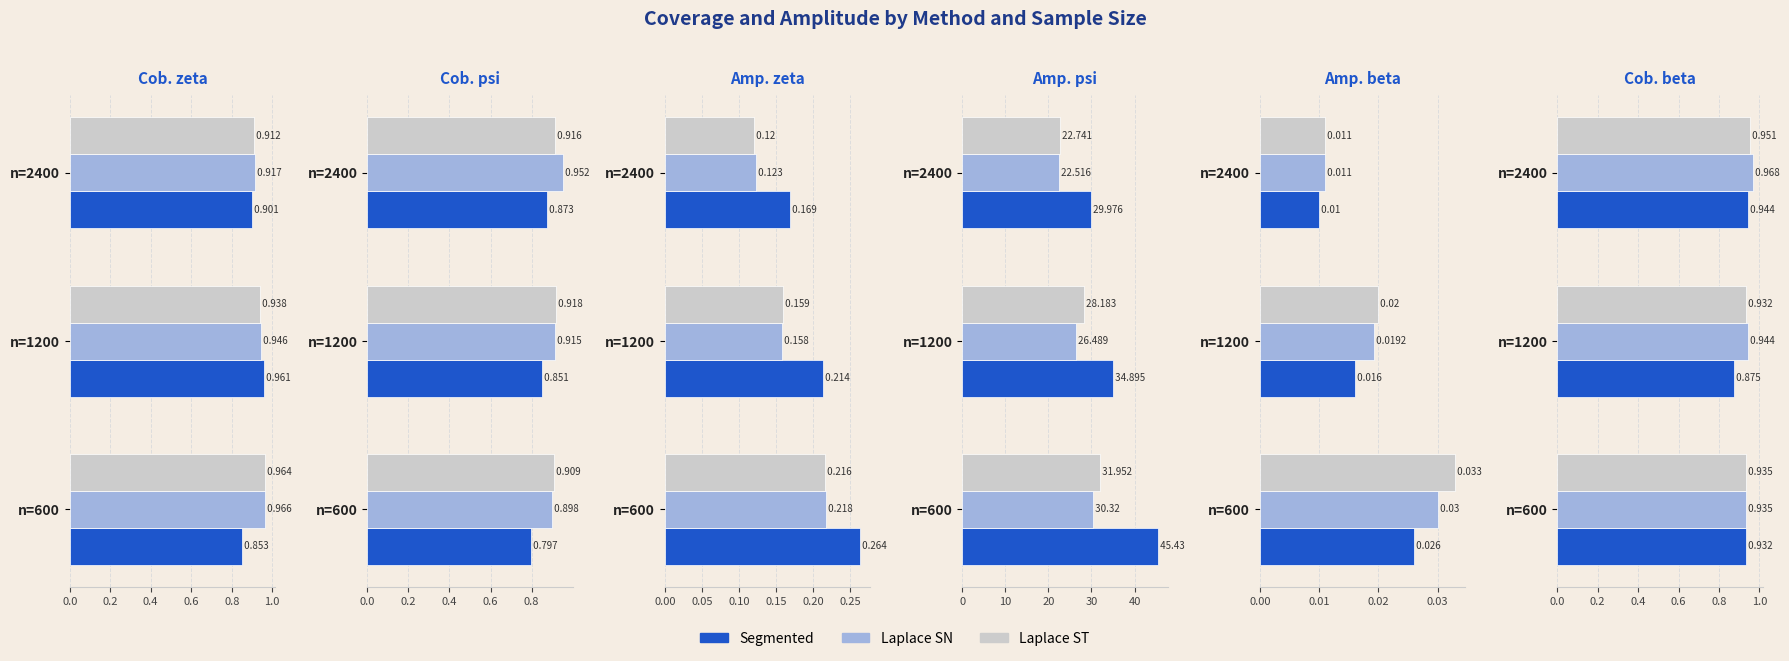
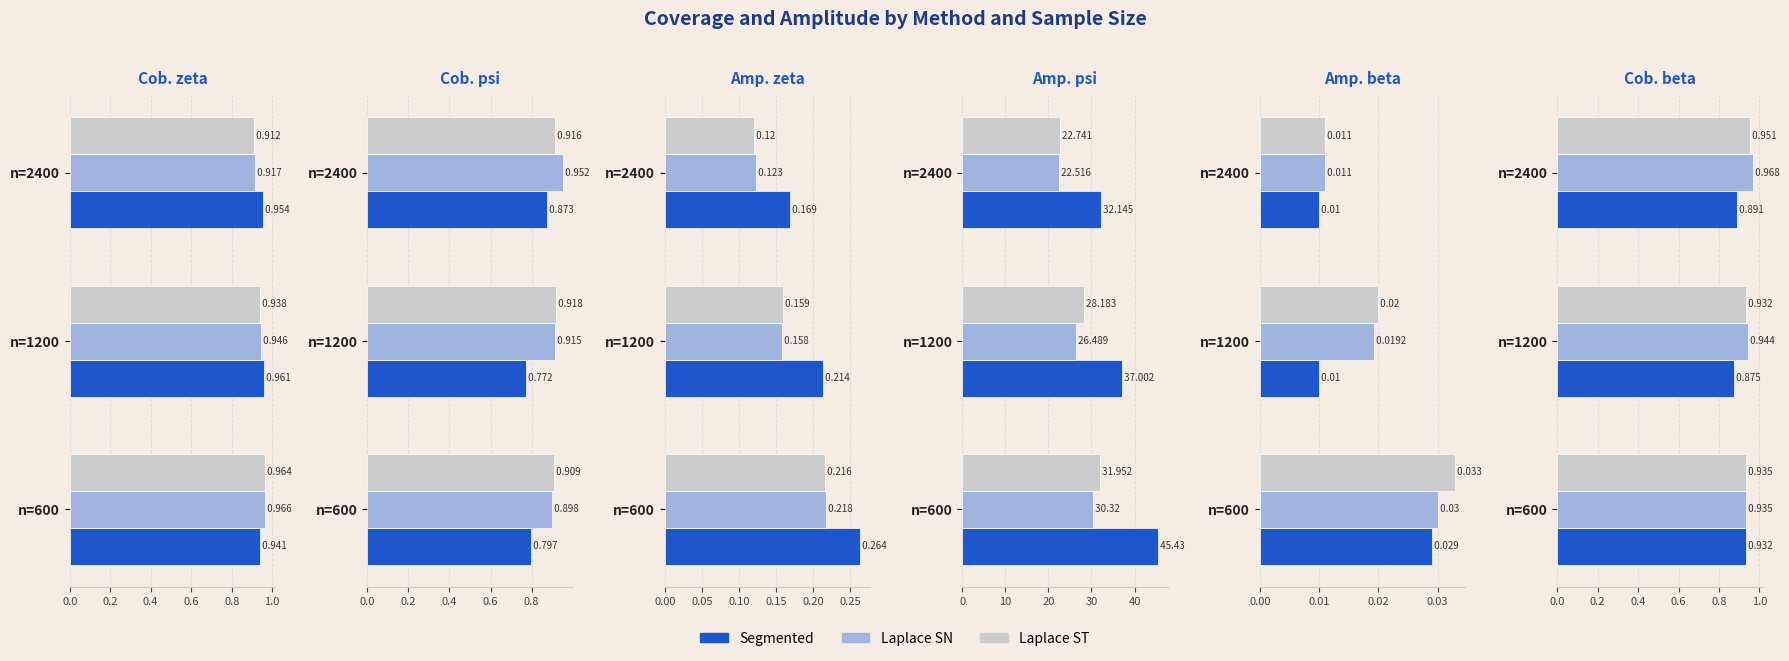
  {
    "Cob. zeta": {
      "Segmented": {
-       "n=2400": 0.901,
+       "n=2400": 0.954,
        "n=1200": 0.961,
-       "n=600": 0.853
+       "n=600": 0.941
      }
    },
    "Cob. psi": {
      "Segmented": {
        "n=2400": 0.873,
-       "n=1200": 0.851,
+       "n=1200": 0.772,
        "n=600": 0.797
      }
    },
    "Amp. zeta": {
      "Segmented": {
        "n=2400": 0.169,
        "n=1200": 0.214,
        "n=600": 0.264
      }
    },
    "Amp. psi": {
      "Segmented": {
-       "n=2400": 29.976,
-       "n=1200": 34.895,
+       "n=2400": 32.145,
+       "n=1200": 37.002,
        "n=600": 45.43
      }
    },
    "Amp. beta": {
      "Segmented": {
        "n=2400": 0.01,
-       "n=1200": 0.016,
-       "n=600": 0.026
+       "n=1200": 0.01,
+       "n=600": 0.029
      }
    },
    "Cob. beta": {
      "Segmented": {
-       "n=2400": 0.944,
+       "n=2400": 0.891,
        "n=1200": 0.875,
        "n=600": 0.932
      }
    }
  }
